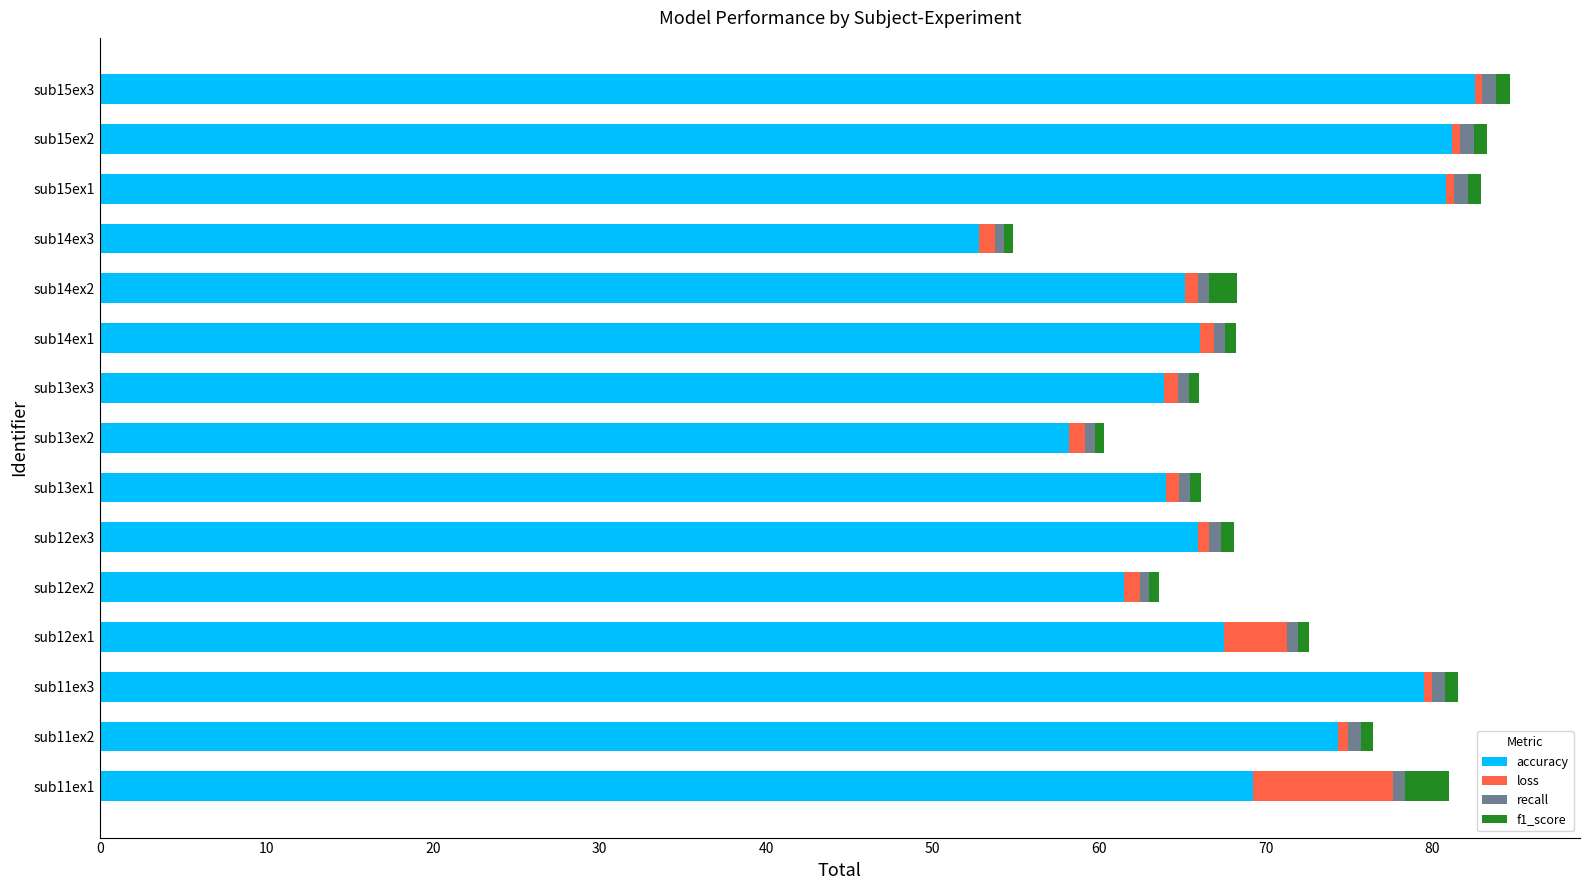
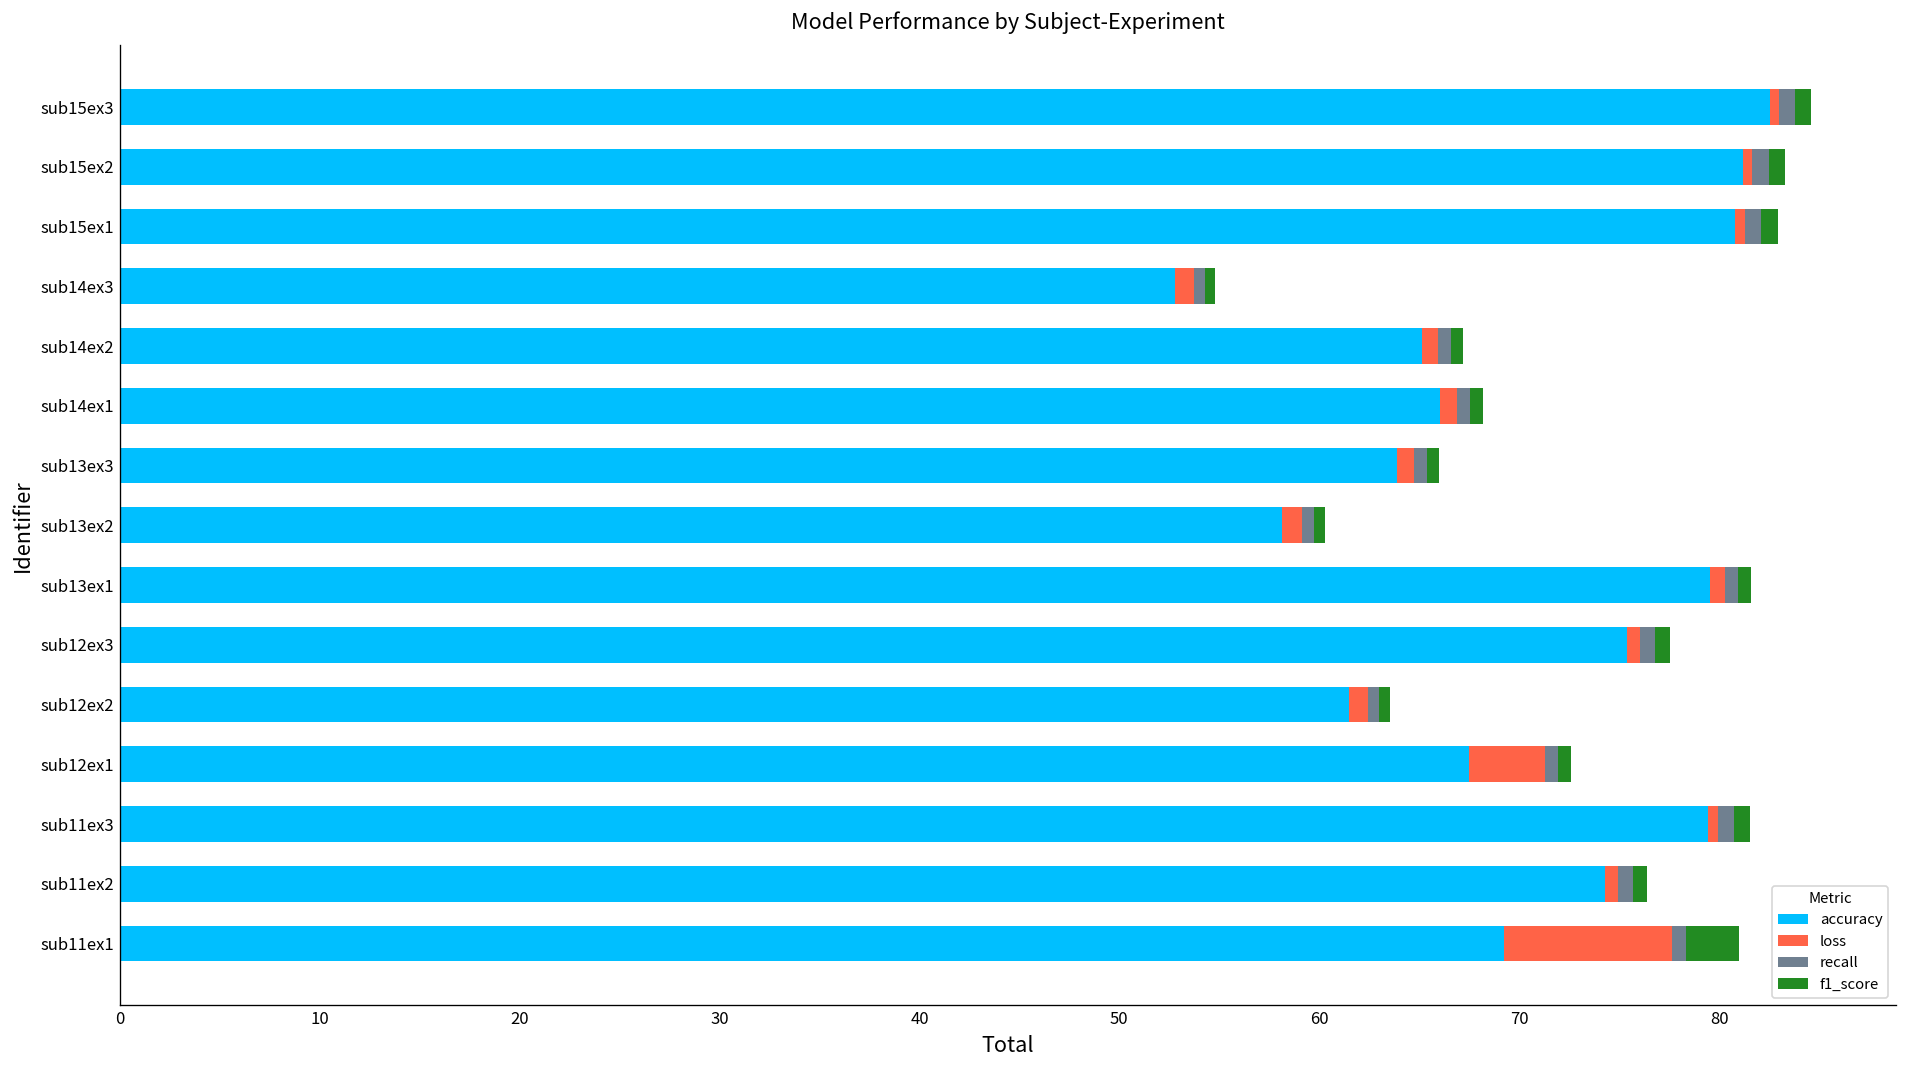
  {
    "accuracy": {
      "sub15ex3": 82.5,
      "sub15ex2": 81.2,
      "sub15ex1": 80.8,
      "sub14ex3": 52.8,
      "sub14ex2": 65.1,
      "sub14ex1": 66.1,
      "sub13ex3": 63.9,
      "sub13ex2": 58.2,
-     "sub13ex1": 64.0,
-     "sub12ex3": 65.9,
+     "sub13ex1": 79.5,
+     "sub12ex3": 75.4,
      "sub12ex2": 61.5,
      "sub12ex1": 67.5,
      "sub11ex3": 79.5,
      "sub11ex2": 74.3,
      "sub11ex1": 69.2
    },
    "loss": {
      "sub15ex3": 0.4,
      "sub15ex2": 0.5,
      "sub15ex1": 0.5,
      "sub14ex3": 1.0,
      "sub14ex2": 0.8,
      "sub14ex1": 0.8,
      "sub13ex3": 0.8,
      "sub13ex2": 1.0,
      "sub13ex1": 0.8,
      "sub12ex3": 0.6,
      "sub12ex2": 0.9,
      "sub12ex1": 3.8,
      "sub11ex3": 0.5,
      "sub11ex2": 0.6,
      "sub11ex1": 8.4
    },
    "recall": {
      "sub15ex3": 0.8,
      "sub15ex2": 0.8,
      "sub15ex1": 0.8,
      "sub14ex3": 0.5,
      "sub14ex2": 0.7,
      "sub14ex1": 0.7,
      "sub13ex3": 0.6,
      "sub13ex2": 0.6,
      "sub13ex1": 0.6,
      "sub12ex3": 0.8,
      "sub12ex2": 0.6,
      "sub12ex1": 0.7,
      "sub11ex3": 0.8,
      "sub11ex2": 0.7,
      "sub11ex1": 0.7
    },
    "f1_score": {
      "sub15ex3": 0.8,
      "sub15ex2": 0.8,
      "sub15ex1": 0.8,
      "sub14ex3": 0.5,
-     "sub14ex2": 1.7,
+     "sub14ex2": 0.6,
      "sub14ex1": 0.7,
      "sub13ex3": 0.6,
      "sub13ex2": 0.6,
      "sub13ex1": 0.6,
      "sub12ex3": 0.7,
      "sub12ex2": 0.6,
      "sub12ex1": 0.7,
      "sub11ex3": 0.8,
      "sub11ex2": 0.7,
      "sub11ex1": 2.7
    }
  }
